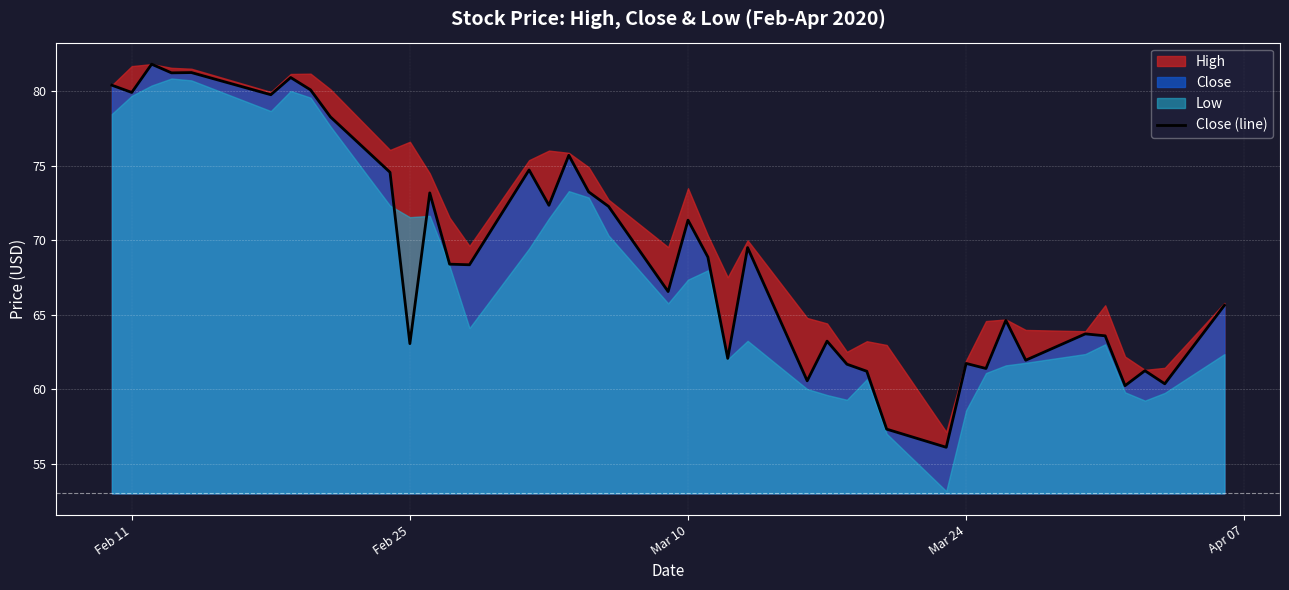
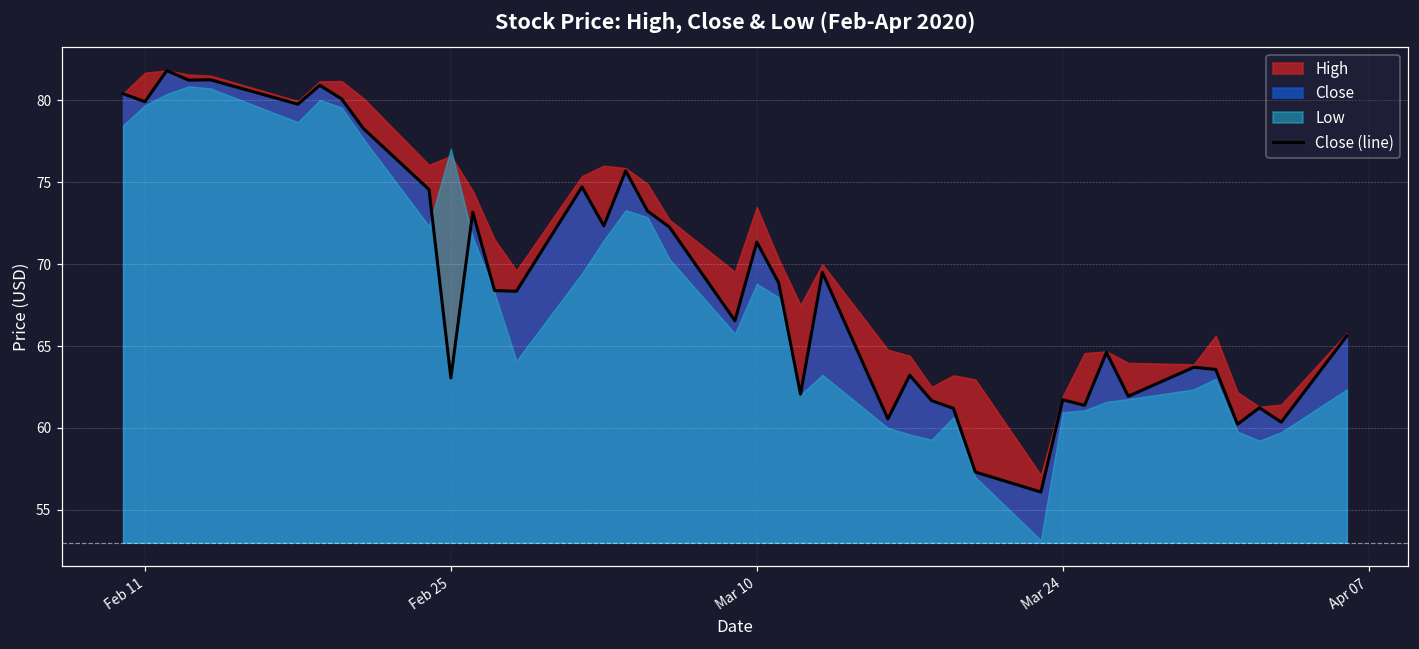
  {
    "High": {
      "Feb 11": 81.7,
      "Feb 25": 76.6,
      "Mar 10": 73.5,
      "Mar 24": 61.9
    },
    "Close": {
      "Feb 11": 79.9,
      "Feb 25": 63.0,
      "Mar 10": 71.3,
      "Mar 24": 61.7
    },
    "Low": {
      "Feb 11": 79.7,
-     "Feb 25": 71.5,
-     "Mar 10": 67.3,
-     "Mar 24": 58.6
+     "Feb 25": 77.0,
+     "Mar 10": 68.8,
+     "Mar 24": 61.0
    }
  }
